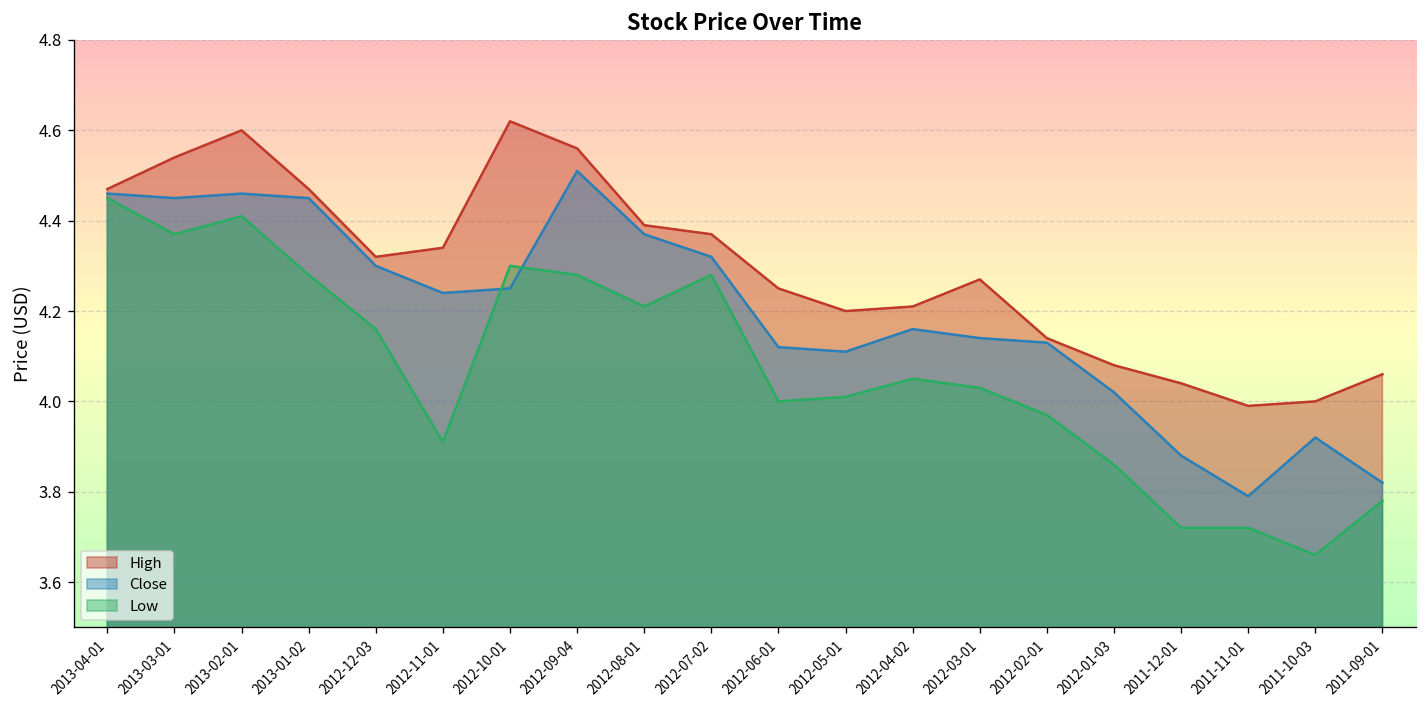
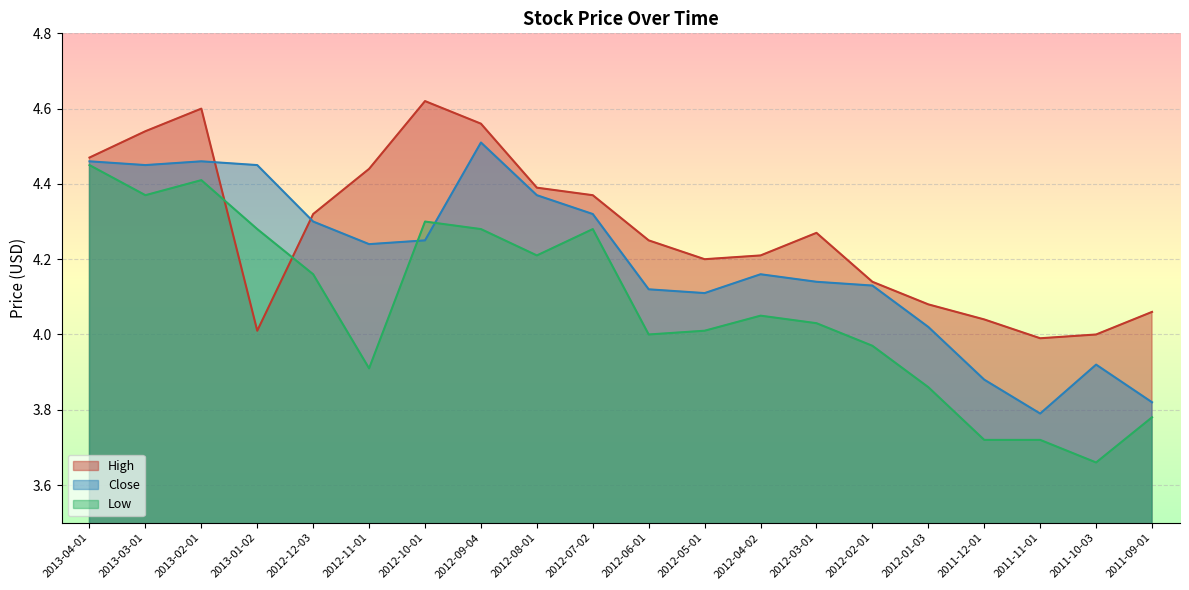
  {
    "High": {
      "2013-04-01": 4.47,
      "2013-03-01": 4.54,
      "2013-02-01": 4.60,
-     "2013-01-02": 4.47,
+     "2013-01-02": 4.01,
      "2012-12-03": 4.32,
-     "2012-11-01": 4.34,
+     "2012-11-01": 4.44,
      "2012-10-01": 4.62,
      "2012-09-04": 4.56,
      "2012-08-01": 4.39,
      "2012-07-02": 4.37,
      "2012-06-01": 4.25,
      "2012-05-01": 4.20,
      "2012-04-02": 4.21,
      "2012-03-01": 4.27,
      "2012-02-01": 4.14,
      "2012-01-03": 4.08,
      "2011-12-01": 4.04,
      "2011-11-01": 3.99,
      "2011-10-03": 4.00,
      "2011-09-01": 4.06
    },
    "Close": {
      "2013-04-01": 4.46,
      "2013-03-01": 4.45,
      "2013-02-01": 4.46,
      "2013-01-02": 4.45,
      "2012-12-03": 4.30,
      "2012-11-01": 4.24,
      "2012-10-01": 4.25,
      "2012-09-04": 4.51,
      "2012-08-01": 4.37,
      "2012-07-02": 4.32,
      "2012-06-01": 4.12,
      "2012-05-01": 4.11,
      "2012-04-02": 4.16,
      "2012-03-01": 4.14,
      "2012-02-01": 4.13,
      "2012-01-03": 4.02,
      "2011-12-01": 3.88,
      "2011-11-01": 3.79,
      "2011-10-03": 3.92,
      "2011-09-01": 3.82
    },
    "Low": {
      "2013-04-01": 4.45,
      "2013-03-01": 4.37,
      "2013-02-01": 4.41,
      "2013-01-02": 4.28,
      "2012-12-03": 4.16,
      "2012-11-01": 3.91,
      "2012-10-01": 4.30,
      "2012-09-04": 4.28,
      "2012-08-01": 4.21,
      "2012-07-02": 4.28,
      "2012-06-01": 4.00,
      "2012-05-01": 4.01,
      "2012-04-02": 4.05,
      "2012-03-01": 4.03,
      "2012-02-01": 3.97,
      "2012-01-03": 3.86,
      "2011-12-01": 3.72,
      "2011-11-01": 3.72,
      "2011-10-03": 3.66,
      "2011-09-01": 3.78
    }
  }
